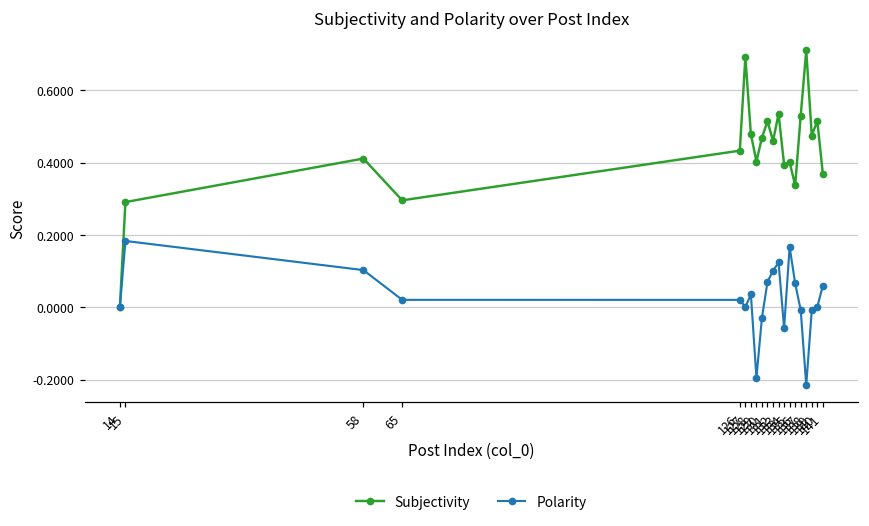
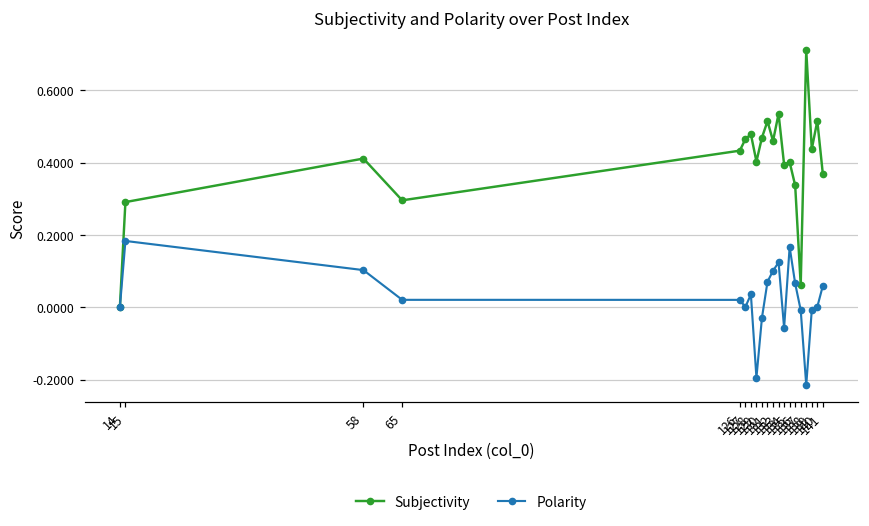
  {
    "Subjectivity": {
      "15": 0.29,
      "58": 0.41,
      "65": 0.30,
      "126": 0.43,
-     "127": 0.69,
+     "127": 0.46,
      "128": 0.48,
      "129": 0.40,
      "130": 0.47,
      "131": 0.51,
      "132": 0.46,
      "133": 0.53,
      "134": 0.39,
      "135": 0.40,
      "136": 0.34,
-     "137": 0.53,
+     "137": 0.06,
      "138": 0.71,
-     "139": 0.47,
+     "139": 0.44,
      "140": 0.52,
      "141": 0.37
    },
    "Polarity": {
      "15": 0.18,
      "58": 0.10,
      "65": 0.02,
      "126": 0.02,
      "127": 0.00,
      "128": 0.04,
      "129": -0.19,
      "130": -0.03,
      "131": 0.07,
      "132": 0.10,
      "133": 0.12,
      "134": -0.06,
      "135": 0.17,
      "136": 0.07,
      "137": -0.01,
      "138": -0.22,
      "139": -0.01,
      "140": 0.00,
      "141": 0.06
    }
  }
